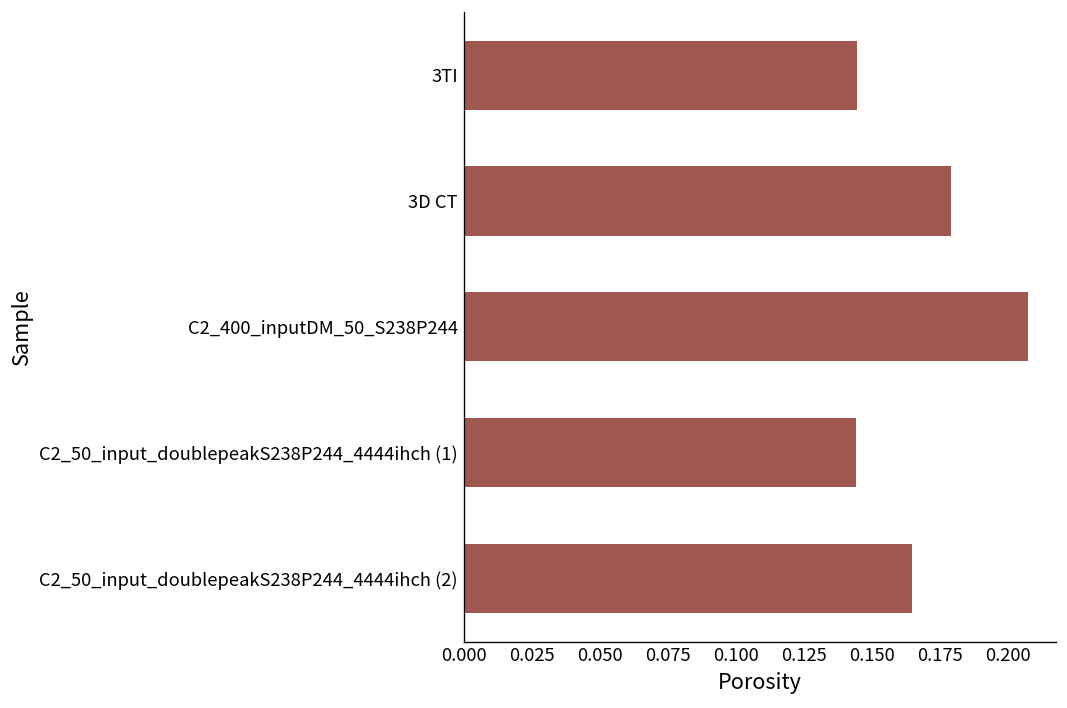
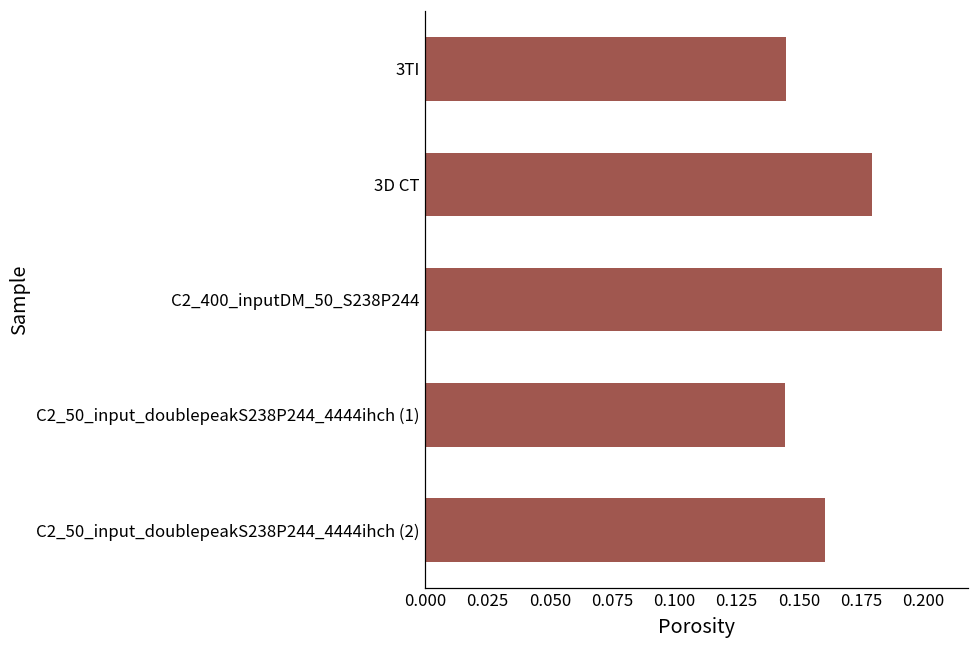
  {
    "3TI": 0.145,
    "3D CT": 0.179,
    "C2_400_inputDM_50_S238P244": 0.207,
    "C2_50_input_doublepeakS238P244_4444ihch (1)": 0.144,
-   "C2_50_input_doublepeakS238P244_4444ihch (2)": 0.165
+   "C2_50_input_doublepeakS238P244_4444ihch (2)": 0.161
  }
